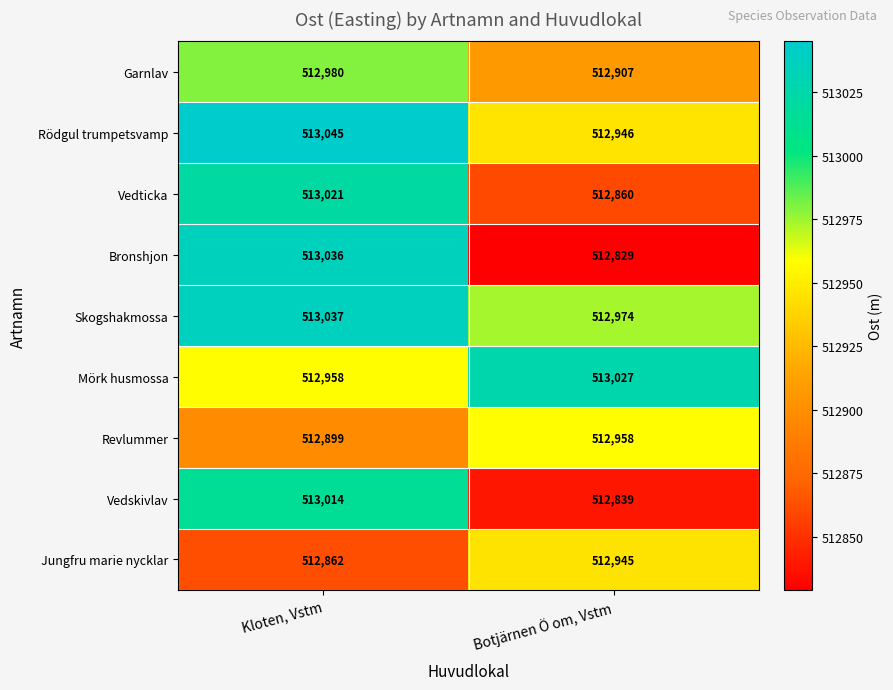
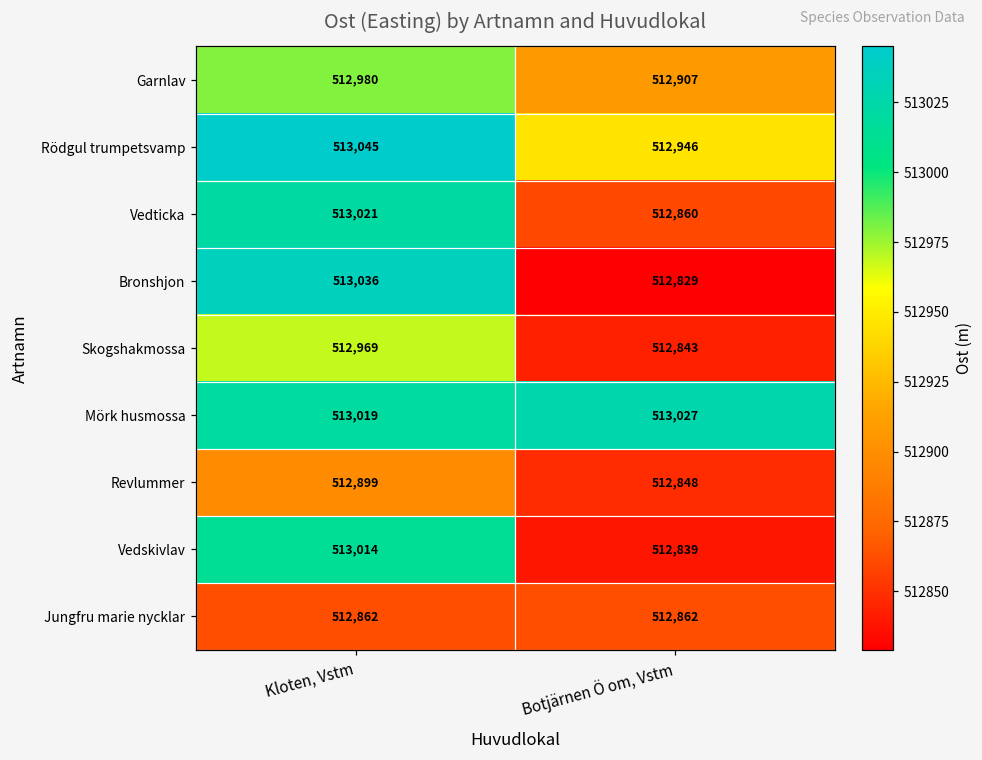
  {
    "Garnlav": {
      "Kloten, Vstm": "512,980",
      "Botjärnen Ö om, Vstm": "512,907"
    },
    "Rödgul trumpetsvamp": {
      "Kloten, Vstm": "513,045",
      "Botjärnen Ö om, Vstm": "512,946"
    },
    "Vedticka": {
      "Kloten, Vstm": "513,021",
      "Botjärnen Ö om, Vstm": "512,860"
    },
    "Bronshjon": {
      "Kloten, Vstm": "513,036",
      "Botjärnen Ö om, Vstm": "512,829"
    },
    "Skogshakmossa": {
-     "Kloten, Vstm": "513,037",
-     "Botjärnen Ö om, Vstm": "512,974"
+     "Kloten, Vstm": "512,969",
+     "Botjärnen Ö om, Vstm": "512,843"
    },
    "Mörk husmossa": {
-     "Kloten, Vstm": "512,958",
+     "Kloten, Vstm": "513,019",
      "Botjärnen Ö om, Vstm": "513,027"
    },
    "Revlummer": {
      "Kloten, Vstm": "512,899",
-     "Botjärnen Ö om, Vstm": "512,958"
+     "Botjärnen Ö om, Vstm": "512,848"
    },
    "Vedskivlav": {
      "Kloten, Vstm": "513,014",
      "Botjärnen Ö om, Vstm": "512,839"
    },
    "Jungfru marie nycklar": {
      "Kloten, Vstm": "512,862",
-     "Botjärnen Ö om, Vstm": "512,945"
+     "Botjärnen Ö om, Vstm": "512,862"
    }
  }
